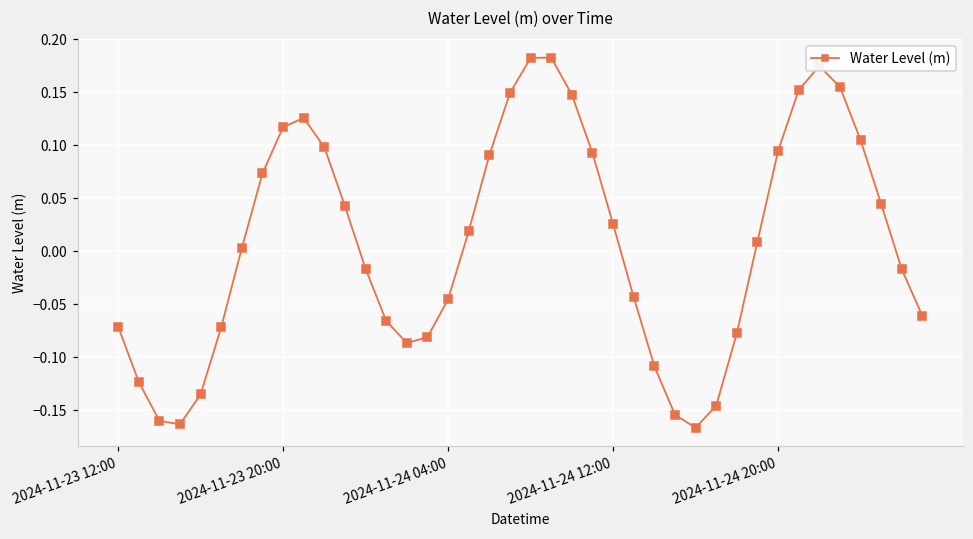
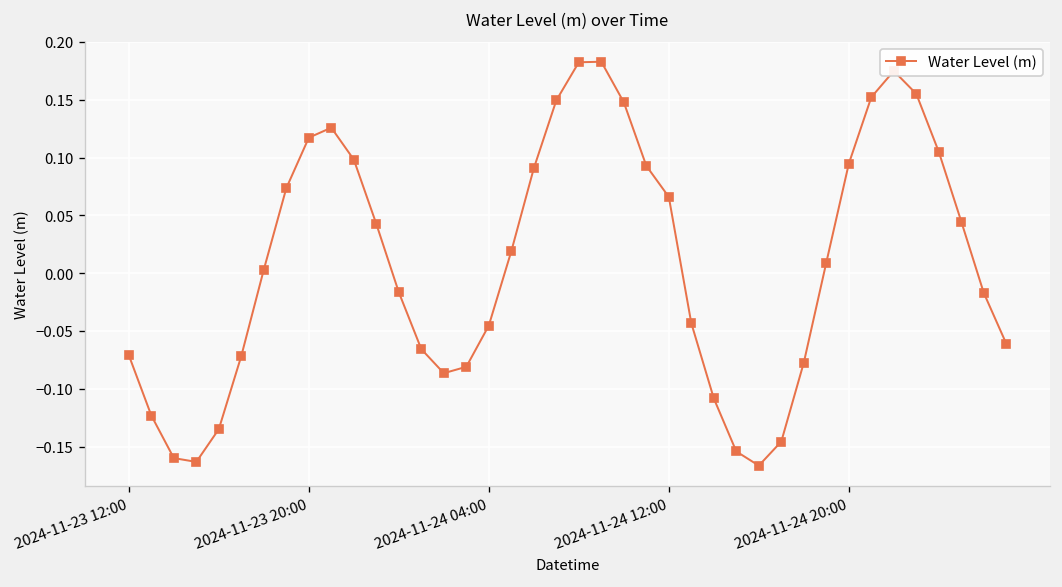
  {
    "2024-11-23 12:00": -0.07,
    "2024-11-23 20:00": 0.12,
    "2024-11-24 04:00": -0.05,
-   "2024-11-24 12:00": 0.03,
+   "2024-11-24 12:00": 0.07,
    "2024-11-24 20:00": 0.09
  }
